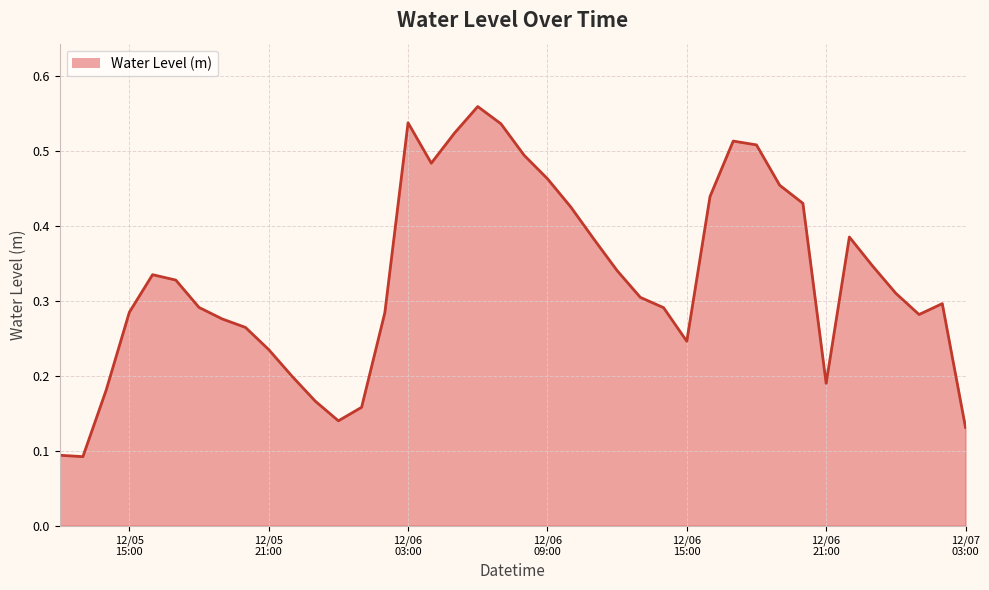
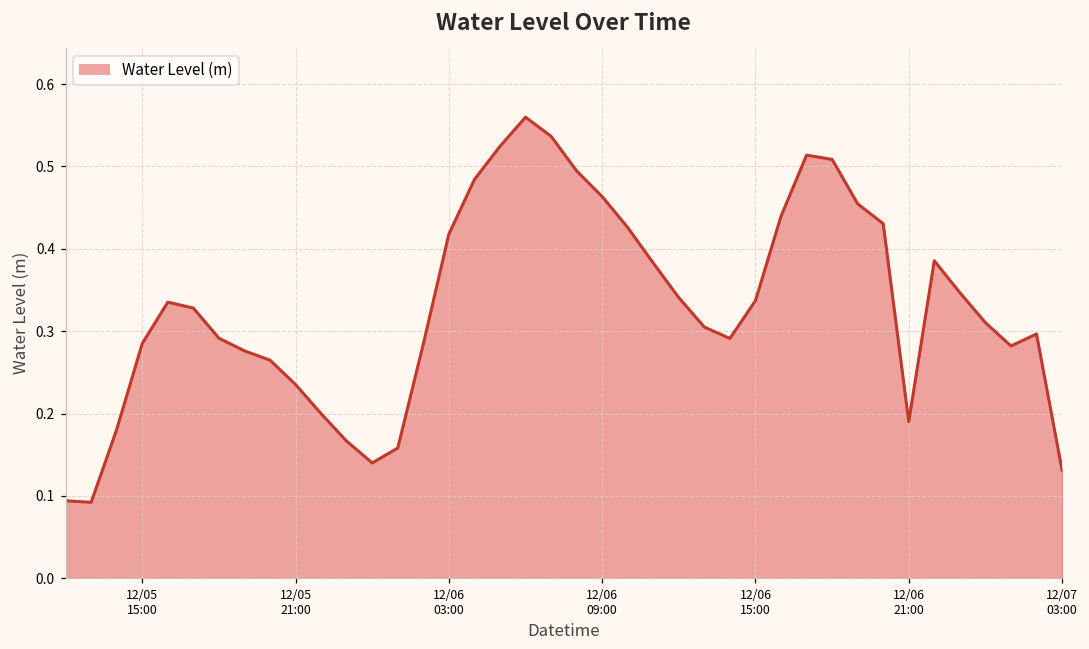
  {
    "12/05 15:00": 0.29,
    "12/05 21:00": 0.24,
-   "12/06 03:00": 0.54,
+   "12/06 03:00": 0.42,
    "12/06 09:00": 0.46,
-   "12/06 15:00": 0.25,
+   "12/06 15:00": 0.34,
    "12/06 21:00": 0.19,
    "12/07 03:00": 0.13
  }
